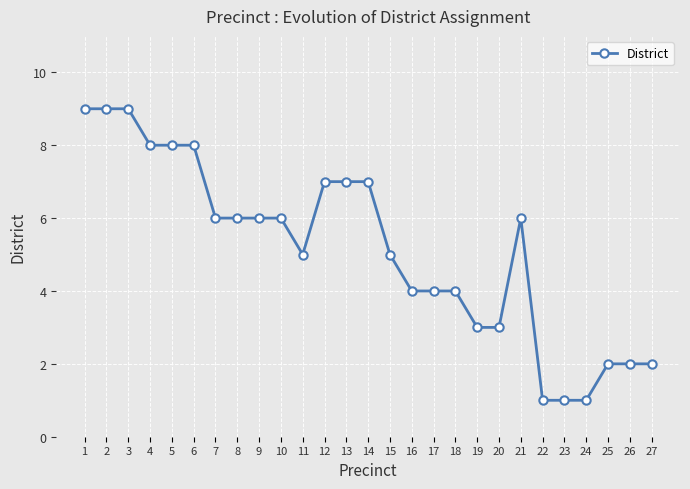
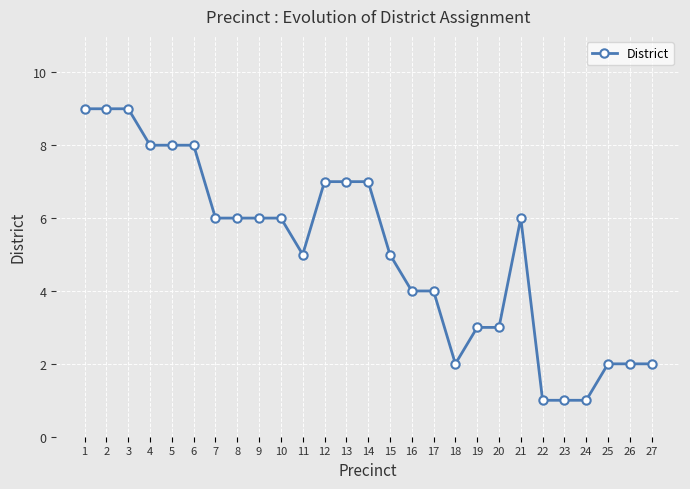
  {
    "1": 9,
    "2": 9,
    "3": 9,
    "4": 8,
    "5": 8,
    "6": 8,
    "7": 6,
    "8": 6,
    "9": 6,
    "10": 6,
    "11": 5,
    "12": 7,
    "13": 7,
    "14": 7,
    "15": 5,
    "16": 4,
    "17": 4,
-   "18": 4,
+   "18": 2,
    "19": 3,
    "20": 3,
    "21": 6,
    "22": 1,
    "23": 1,
    "24": 1,
    "25": 2,
    "26": 2,
    "27": 2
  }
